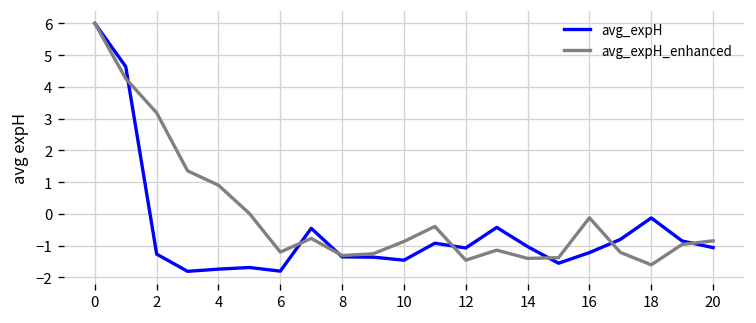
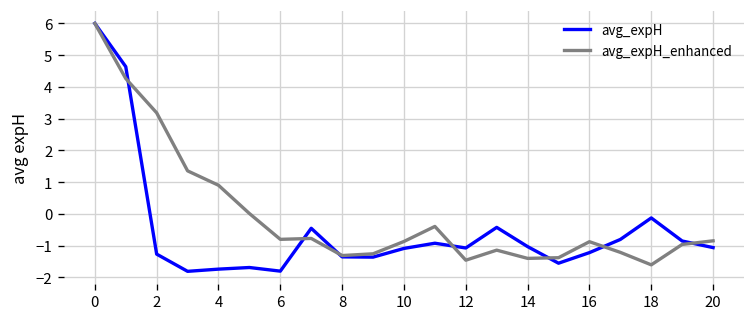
  {
    "avg_expH": {
      "2": -1.3,
      "4": -1.7,
      "6": -1.8,
-     "10": -1.5,
+     "10": -1.1,
      "12": -1.1,
      "14": -1.0,
      "16": -1.2,
      "18": -0.1,
      "20": -1.1
    },
    "avg_expH_enhanced": {
      "2": 3.2,
      "4": 0.9,
-     "6": -1.2,
+     "6": -0.8,
      "10": -0.9,
      "12": -1.5,
      "14": -1.4,
-     "16": -0.1,
+     "16": -0.9,
      "18": -1.6,
      "20": -0.8
    }
  }
